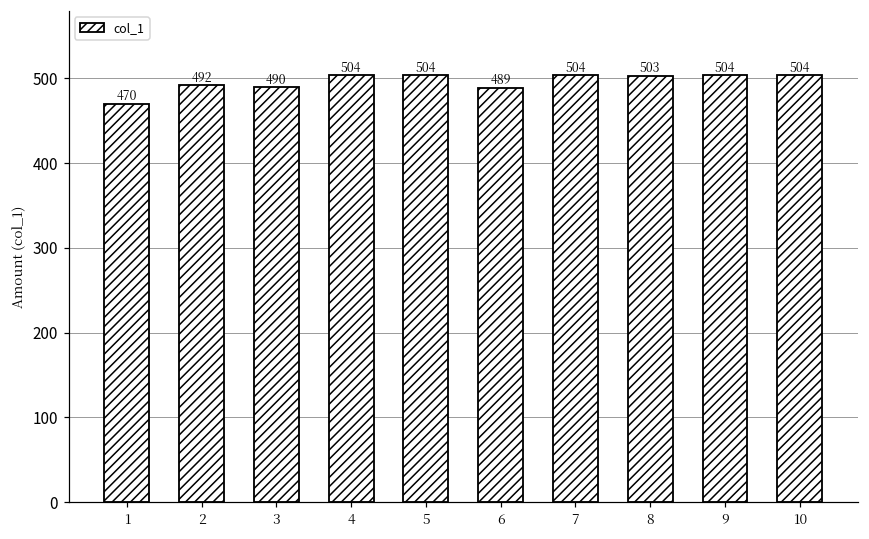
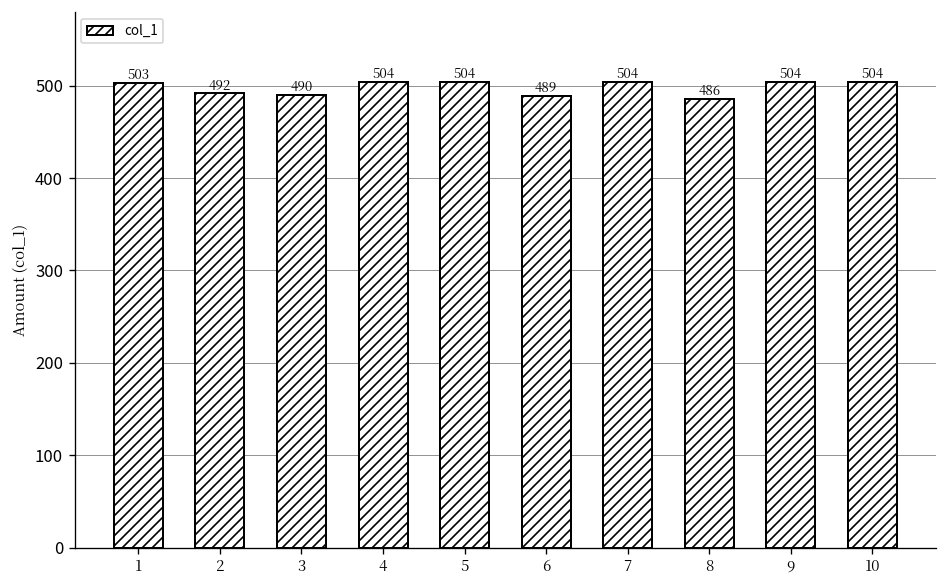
  {
-   "1": 470,
+   "1": 503,
    "2": 492,
    "3": 490,
    "4": 504,
    "5": 504,
    "6": 489,
    "7": 504,
-   "8": 503,
+   "8": 486,
    "9": 504,
    "10": 504
  }
